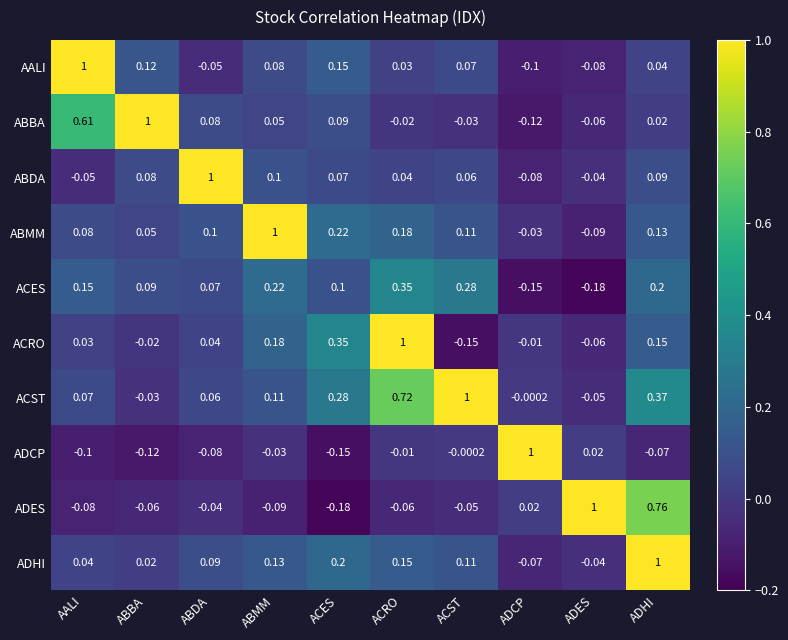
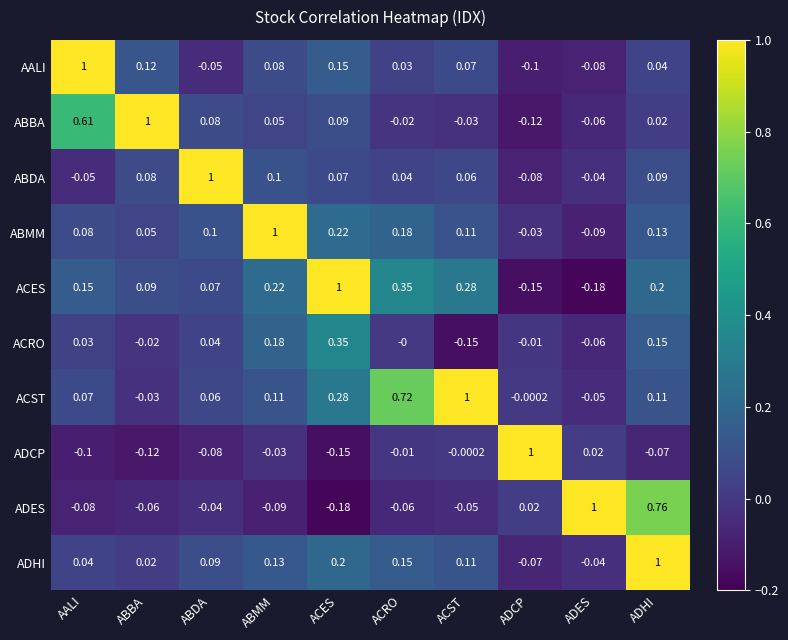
  {
    "AALI": {
      "AALI": 1,
      "ABBA": 0.12,
      "ABDA": -0.05,
      "ABMM": 0.08,
      "ACES": 0.15,
      "ACRO": 0.03,
      "ACST": 0.07,
      "ADCP": -0.1,
      "ADES": -0.08,
      "ADHI": 0.04
    },
    "ABBA": {
      "AALI": 0.61,
      "ABBA": 1,
      "ABDA": 0.08,
      "ABMM": 0.05,
      "ACES": 0.09,
      "ACRO": -0.02,
      "ACST": -0.03,
      "ADCP": -0.12,
      "ADES": -0.06,
      "ADHI": 0.02
    },
    "ABDA": {
      "AALI": -0.05,
      "ABBA": 0.08,
      "ABDA": 1,
      "ABMM": 0.1,
      "ACES": 0.07,
      "ACRO": 0.04,
      "ACST": 0.06,
      "ADCP": -0.08,
      "ADES": -0.04,
      "ADHI": 0.09
    },
    "ABMM": {
      "AALI": 0.08,
      "ABBA": 0.05,
      "ABDA": 0.1,
      "ABMM": 1,
      "ACES": 0.22,
      "ACRO": 0.18,
      "ACST": 0.11,
      "ADCP": -0.03,
      "ADES": -0.09,
      "ADHI": 0.13
    },
    "ACES": {
      "AALI": 0.15,
      "ABBA": 0.09,
      "ABDA": 0.07,
      "ABMM": 0.22,
-     "ACES": 0.1,
+     "ACES": 1,
      "ACRO": 0.35,
      "ACST": 0.28,
      "ADCP": -0.15,
      "ADES": -0.18,
      "ADHI": 0.2
    },
    "ACRO": {
      "AALI": 0.03,
      "ABBA": -0.02,
      "ABDA": 0.04,
      "ABMM": 0.18,
      "ACES": 0.35,
-     "ACRO": 1,
+     "ACRO": -0,
      "ACST": -0.15,
      "ADCP": -0.01,
      "ADES": -0.06,
      "ADHI": 0.15
    },
    "ACST": {
      "AALI": 0.07,
      "ABBA": -0.03,
      "ABDA": 0.06,
      "ABMM": 0.11,
      "ACES": 0.28,
      "ACRO": 0.72,
      "ACST": 1,
      "ADCP": -0.0002,
      "ADES": -0.05,
-     "ADHI": 0.37
+     "ADHI": 0.11
    },
    "ADCP": {
      "AALI": -0.1,
      "ABBA": -0.12,
      "ABDA": -0.08,
      "ABMM": -0.03,
      "ACES": -0.15,
      "ACRO": -0.01,
      "ACST": -0.0002,
      "ADCP": 1,
      "ADES": 0.02,
      "ADHI": -0.07
    },
    "ADES": {
      "AALI": -0.08,
      "ABBA": -0.06,
      "ABDA": -0.04,
      "ABMM": -0.09,
      "ACES": -0.18,
      "ACRO": -0.06,
      "ACST": -0.05,
      "ADCP": 0.02,
      "ADES": 1,
      "ADHI": 0.76
    },
    "ADHI": {
      "AALI": 0.04,
      "ABBA": 0.02,
      "ABDA": 0.09,
      "ABMM": 0.13,
      "ACES": 0.2,
      "ACRO": 0.15,
      "ACST": 0.11,
      "ADCP": -0.07,
      "ADES": -0.04,
      "ADHI": 1
    }
  }
